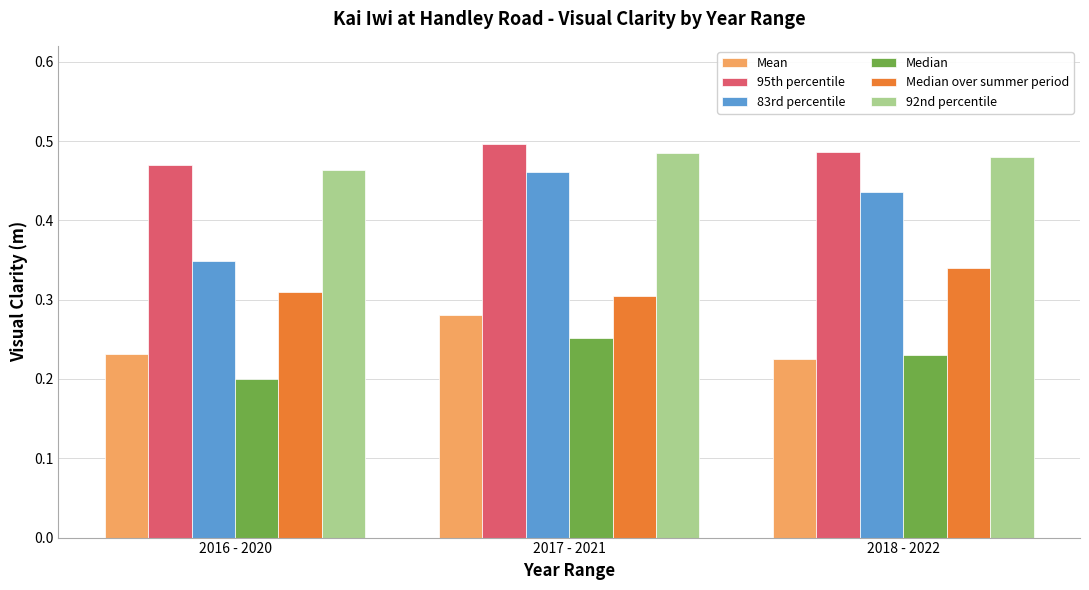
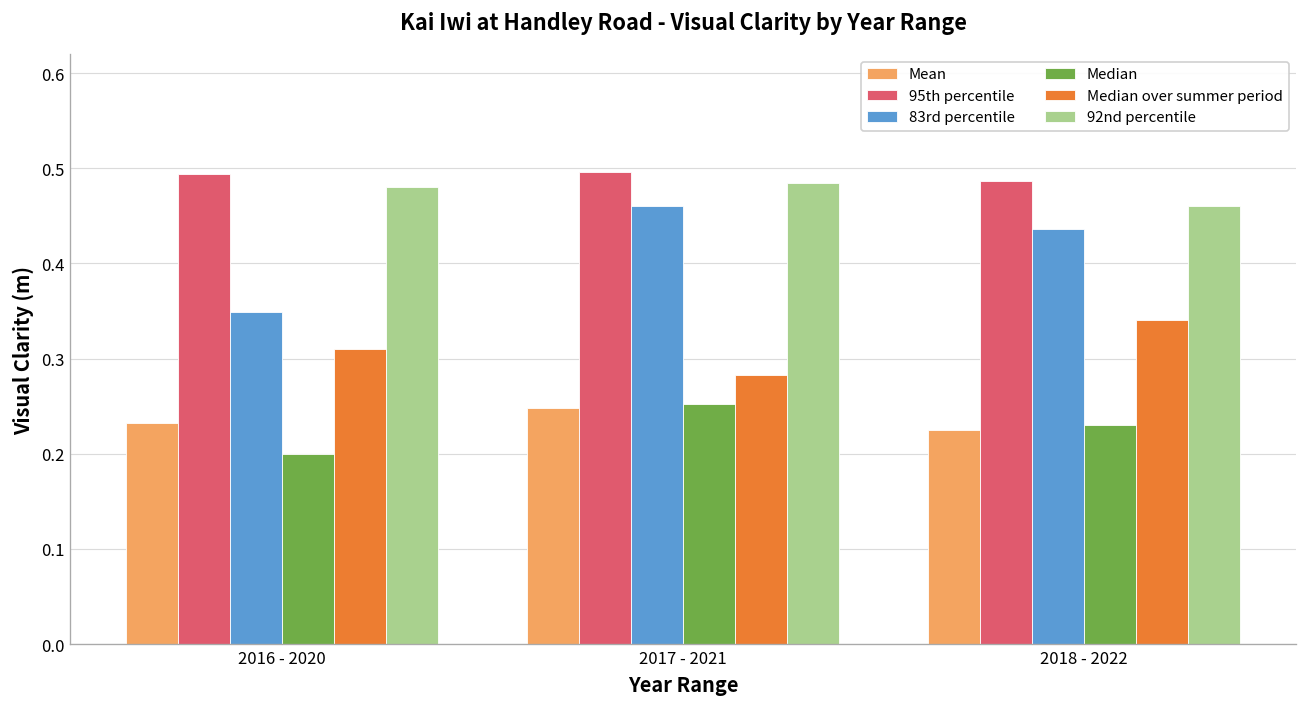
  {
    "Mean": {
      "2016 - 2020": 0.23,
-     "2017 - 2021": 0.28,
+     "2017 - 2021": 0.25,
      "2018 - 2022": 0.23
    },
    "95th percentile": {
-     "2016 - 2020": 0.47,
+     "2016 - 2020": 0.49,
      "2017 - 2021": 0.50,
      "2018 - 2022": 0.49
    },
    "83rd percentile": {
      "2016 - 2020": 0.35,
      "2017 - 2021": 0.46,
      "2018 - 2022": 0.44
    },
    "Median": {
      "2016 - 2020": 0.20,
      "2017 - 2021": 0.25,
      "2018 - 2022": 0.23
    },
    "Median over summer period": {
      "2016 - 2020": 0.31,
-     "2017 - 2021": 0.30,
+     "2017 - 2021": 0.28,
      "2018 - 2022": 0.34
    },
    "92nd percentile": {
-     "2016 - 2020": 0.46,
+     "2016 - 2020": 0.48,
      "2017 - 2021": 0.48,
-     "2018 - 2022": 0.48
+     "2018 - 2022": 0.46
    }
  }
